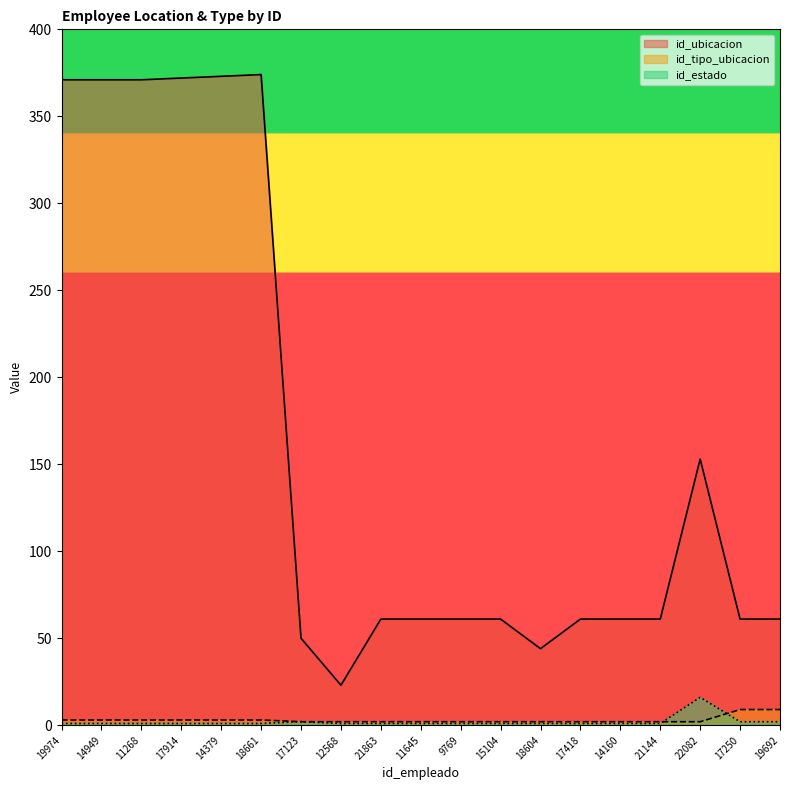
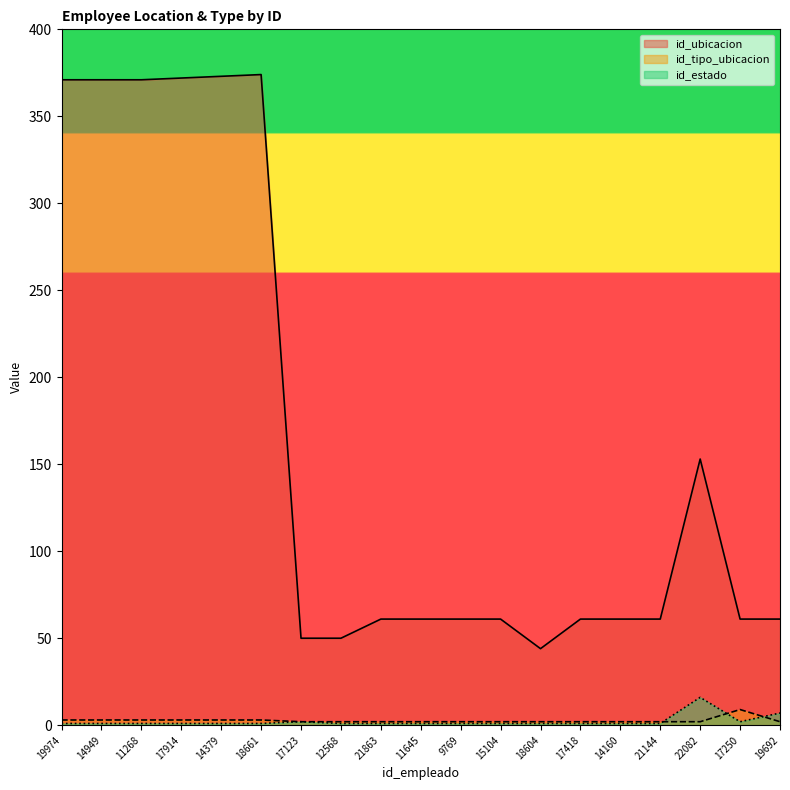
  {
    "id_ubicacion": {
      "19974": 371,
      "14949": 371,
      "11268": 371,
      "17914": 372,
      "14379": 373,
      "18661": 374,
      "17123": 50,
-     "12568": 23,
+     "12568": 50,
      "21863": 61,
      "11645": 61,
      "9769": 61,
      "15104": 61,
      "18604": 44,
      "17418": 61,
      "14160": 61,
      "21144": 61,
      "22082": 153,
      "17250": 61,
      "19692": 61
    },
    "id_tipo_ubicacion": {
      "19974": 3,
      "14949": 3,
      "11268": 3,
      "17914": 3,
      "14379": 3,
      "18661": 3,
      "22082": 2,
      "17250": 9,
-     "19692": 9
+     "19692": 2
    },
    "id_estado": {
      "19974": 1,
      "14949": 1,
      "11268": 1,
      "17914": 1,
      "14379": 1,
      "18661": 1,
      "22082": 16,
      "17250": 2,
-     "19692": 2
+     "19692": 7
    }
  }
